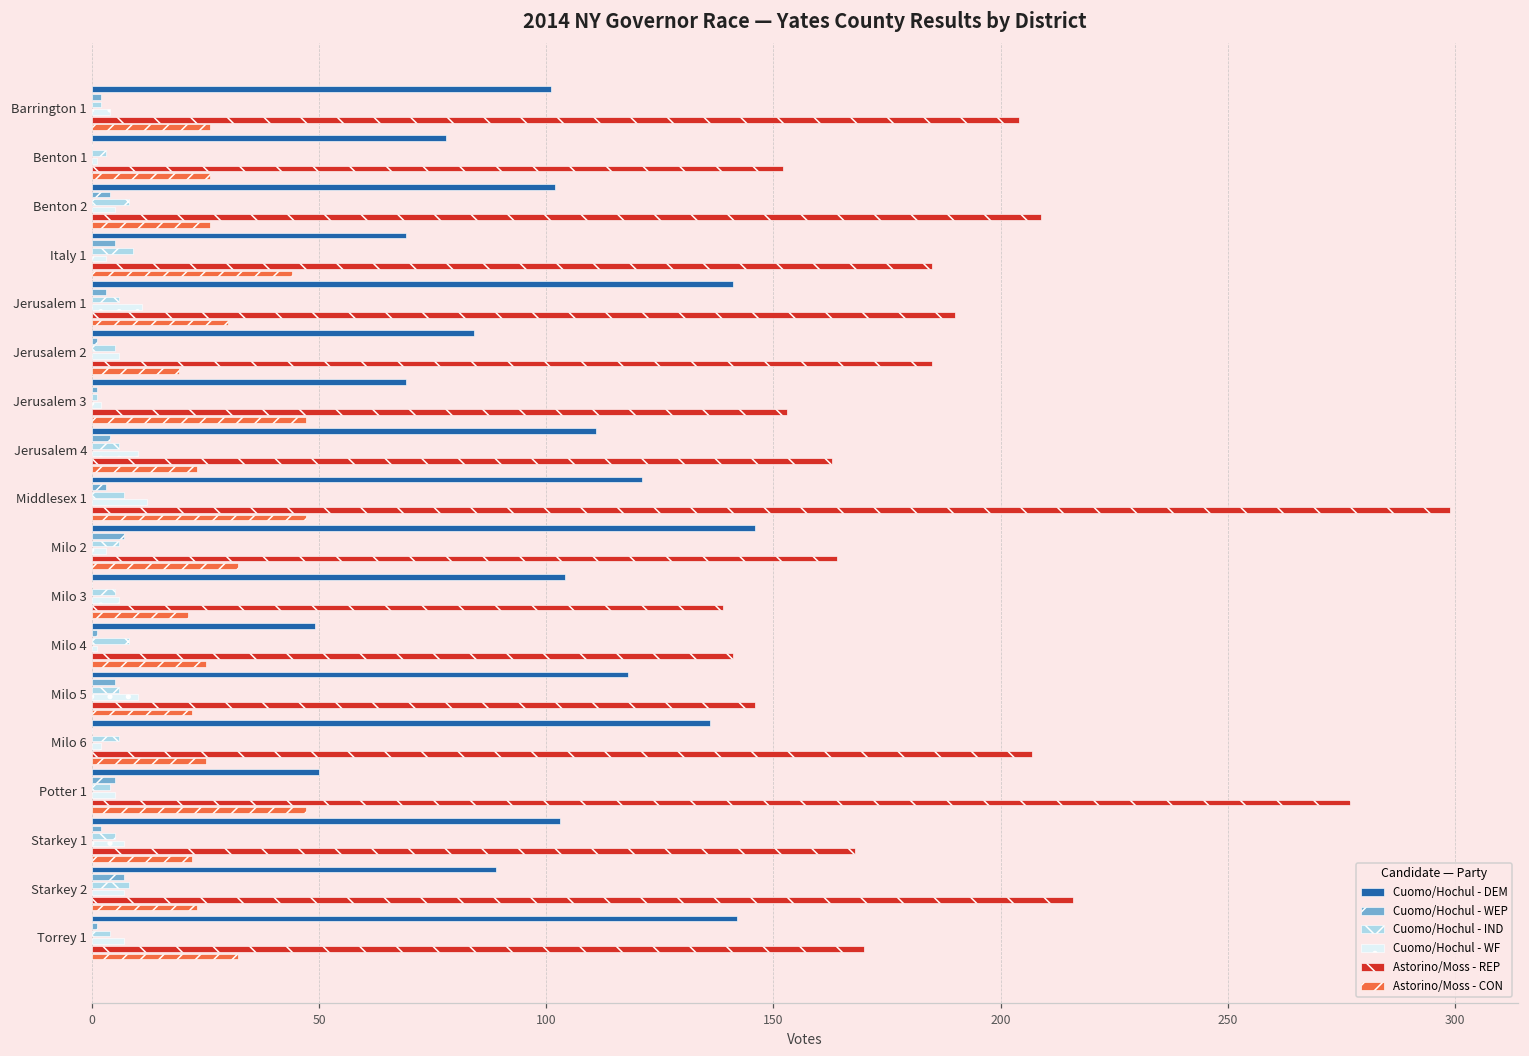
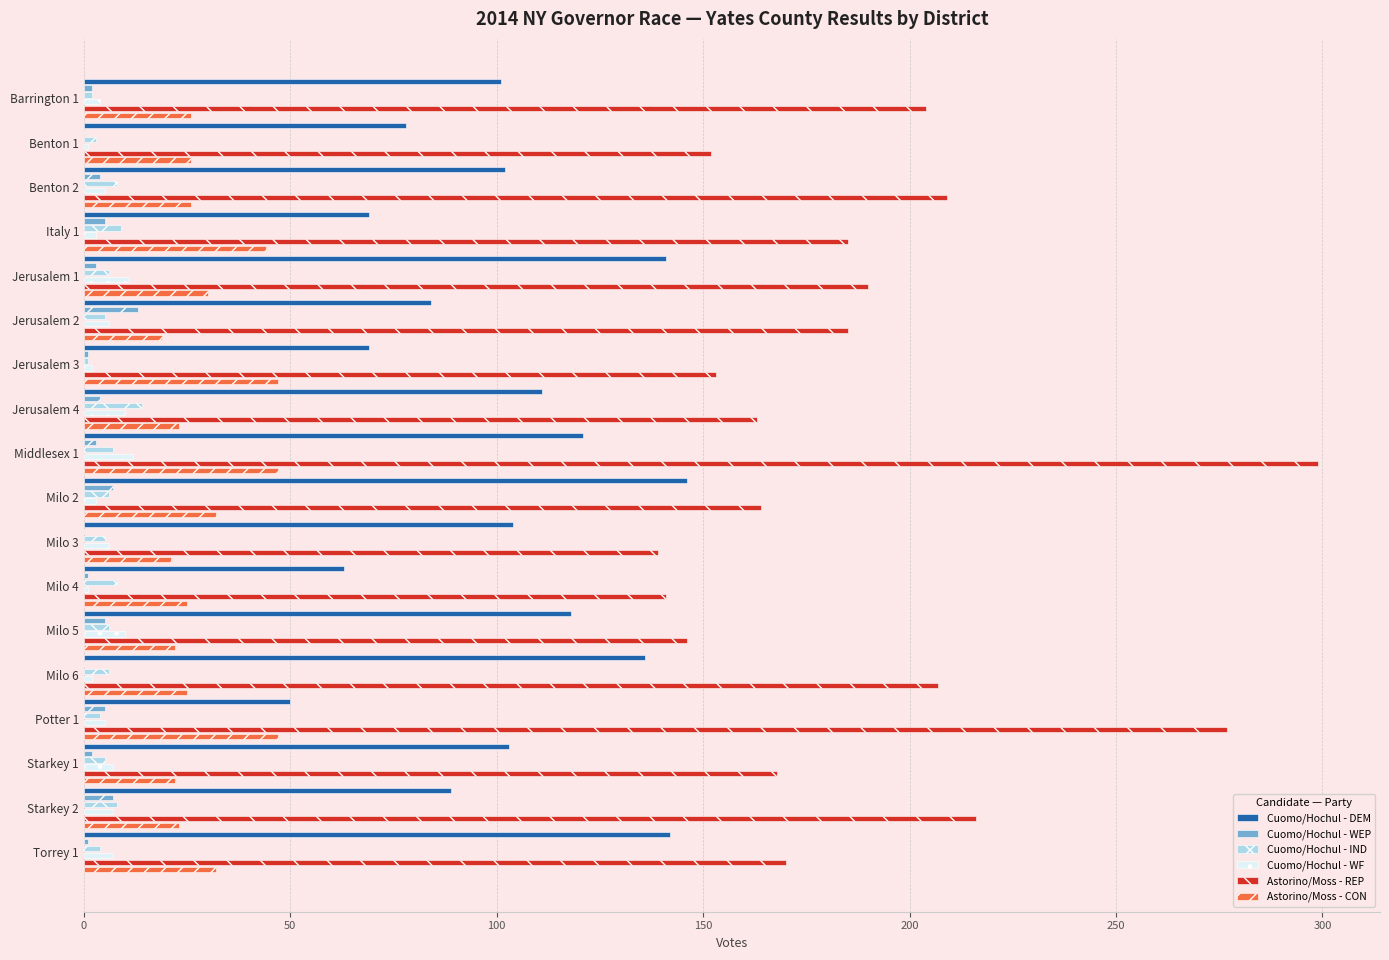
  {
    "Cuomo/Hochul - DEM": {
      "Barrington 1": 101,
      "Benton 1": 78,
      "Benton 2": 102,
      "Italy 1": 69,
      "Jerusalem 1": 141,
      "Jerusalem 2": 84,
      "Jerusalem 3": 69,
      "Jerusalem 4": 111,
      "Middlesex 1": 121,
      "Milo 2": 146,
      "Milo 3": 104,
-     "Milo 4": 49,
+     "Milo 4": 63,
      "Milo 5": 118,
      "Milo 6": 136,
      "Potter 1": 50,
      "Starkey 1": 103,
      "Starkey 2": 89,
      "Torrey 1": 142
    },
    "Cuomo/Hochul - WEP": {
      "Barrington 1": 2,
      "Benton 1": 0,
      "Benton 2": 4,
      "Italy 1": 5,
      "Jerusalem 1": 3,
-     "Jerusalem 2": 1,
+     "Jerusalem 2": 13,
      "Jerusalem 3": 1,
      "Jerusalem 4": 4,
      "Middlesex 1": 3,
      "Milo 2": 7,
      "Milo 3": 0,
      "Milo 4": 1,
      "Milo 5": 5,
      "Milo 6": 0,
      "Potter 1": 5,
      "Starkey 1": 2,
      "Starkey 2": 7,
      "Torrey 1": 1
    },
    "Cuomo/Hochul - IND": {
      "Barrington 1": 2,
      "Benton 1": 3,
      "Benton 2": 8,
      "Italy 1": 9,
      "Jerusalem 1": 6,
      "Jerusalem 2": 5,
      "Jerusalem 3": 1,
-     "Jerusalem 4": 6,
+     "Jerusalem 4": 14,
      "Middlesex 1": 7,
      "Milo 2": 6,
      "Milo 3": 5,
      "Milo 4": 8,
      "Milo 5": 6,
      "Milo 6": 6,
      "Potter 1": 4,
      "Starkey 1": 5,
      "Starkey 2": 8,
      "Torrey 1": 4
    },
    "Cuomo/Hochul - WF": {
      "Barrington 1": 4,
      "Benton 1": 1,
      "Benton 2": 5,
      "Italy 1": 3,
      "Jerusalem 1": 11,
      "Jerusalem 2": 6,
      "Jerusalem 3": 2,
      "Jerusalem 4": 10,
      "Middlesex 1": 12,
      "Milo 2": 3,
      "Milo 3": 6,
      "Milo 4": 1,
      "Milo 5": 10,
      "Milo 6": 2,
      "Potter 1": 5,
      "Starkey 1": 7,
      "Starkey 2": 7,
      "Torrey 1": 7
    },
    "Astorino/Moss - REP": {
      "Barrington 1": 204,
      "Benton 1": 152,
      "Benton 2": 209,
      "Italy 1": 185,
      "Jerusalem 1": 190,
      "Jerusalem 2": 185,
      "Jerusalem 3": 153,
      "Jerusalem 4": 163,
      "Middlesex 1": 299,
      "Milo 2": 164,
      "Milo 3": 139,
      "Milo 4": 141,
      "Milo 5": 146,
      "Milo 6": 207,
      "Potter 1": 277,
      "Starkey 1": 168,
      "Starkey 2": 216,
      "Torrey 1": 170
    },
    "Astorino/Moss - CON": {
      "Barrington 1": 26,
      "Benton 1": 26,
      "Benton 2": 26,
      "Italy 1": 44,
      "Jerusalem 1": 30,
      "Jerusalem 2": 19,
      "Jerusalem 3": 47,
      "Jerusalem 4": 23,
      "Middlesex 1": 47,
      "Milo 2": 32,
      "Milo 3": 21,
      "Milo 4": 25,
      "Milo 5": 22,
      "Milo 6": 25,
      "Potter 1": 47,
      "Starkey 1": 22,
      "Starkey 2": 23,
      "Torrey 1": 32
    }
  }
